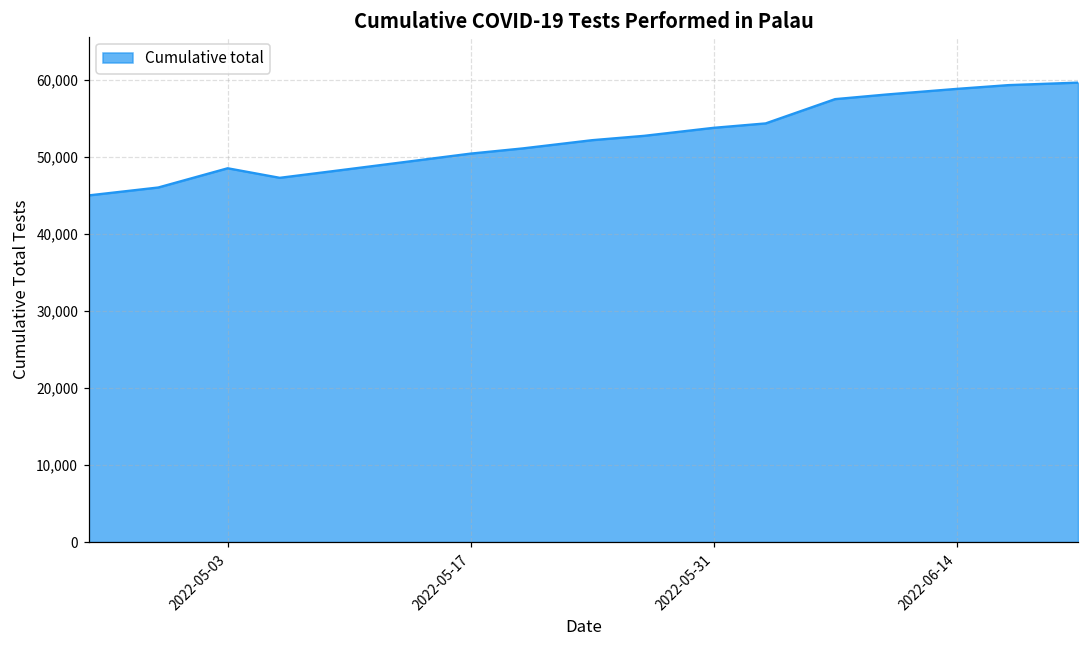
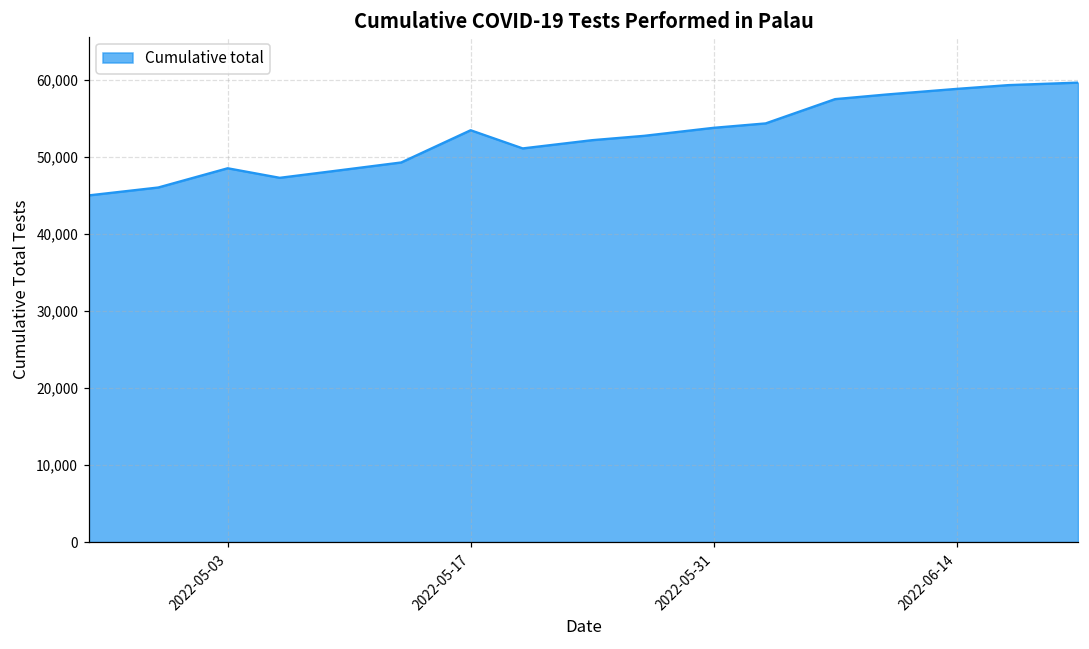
  {
    "2022-05-03": "49,000",
-   "2022-05-17": "50,000",
+   "2022-05-17": "53,000",
    "2022-05-31": "54,000",
    "2022-06-14": "59,000"
  }
